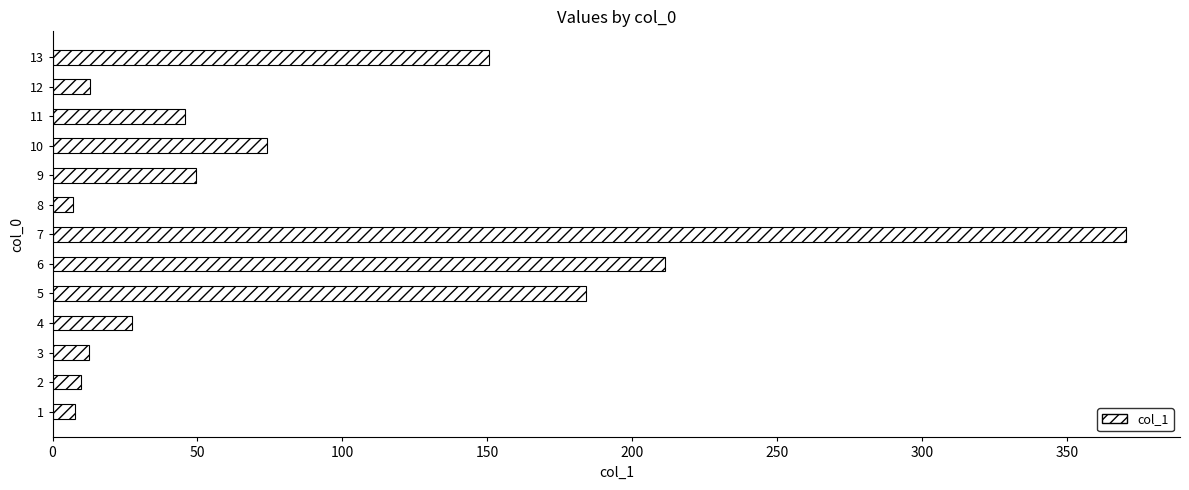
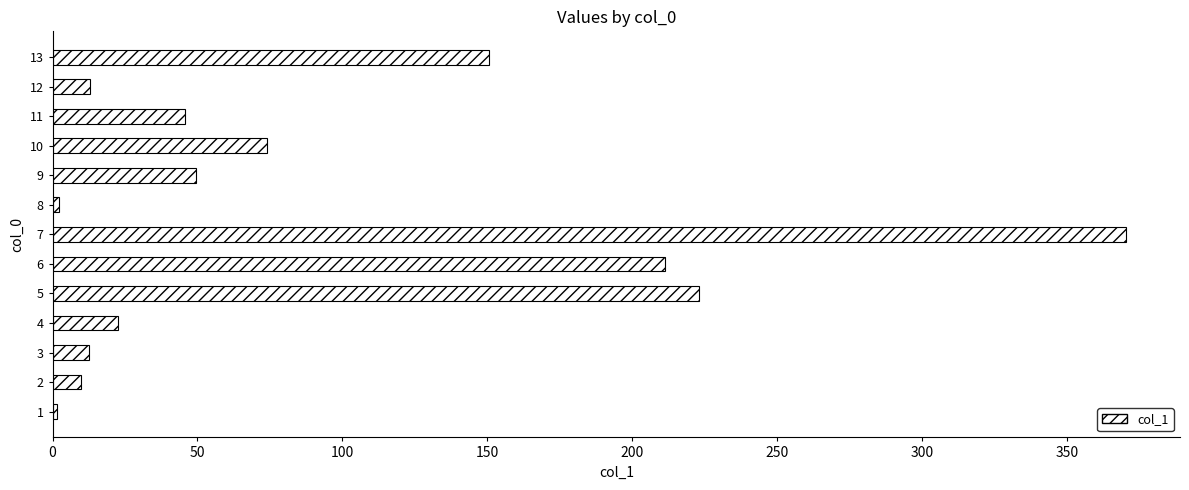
  {
    "13": 151,
    "12": 13,
    "11": 46,
    "10": 74,
    "9": 50,
-   "8": 7,
+   "8": 2,
    "7": 371,
    "6": 211,
-   "5": 184,
-   "4": 27,
+   "5": 223,
+   "4": 23,
    "3": 13,
    "2": 10,
-   "1": 8
+   "1": 2
  }
